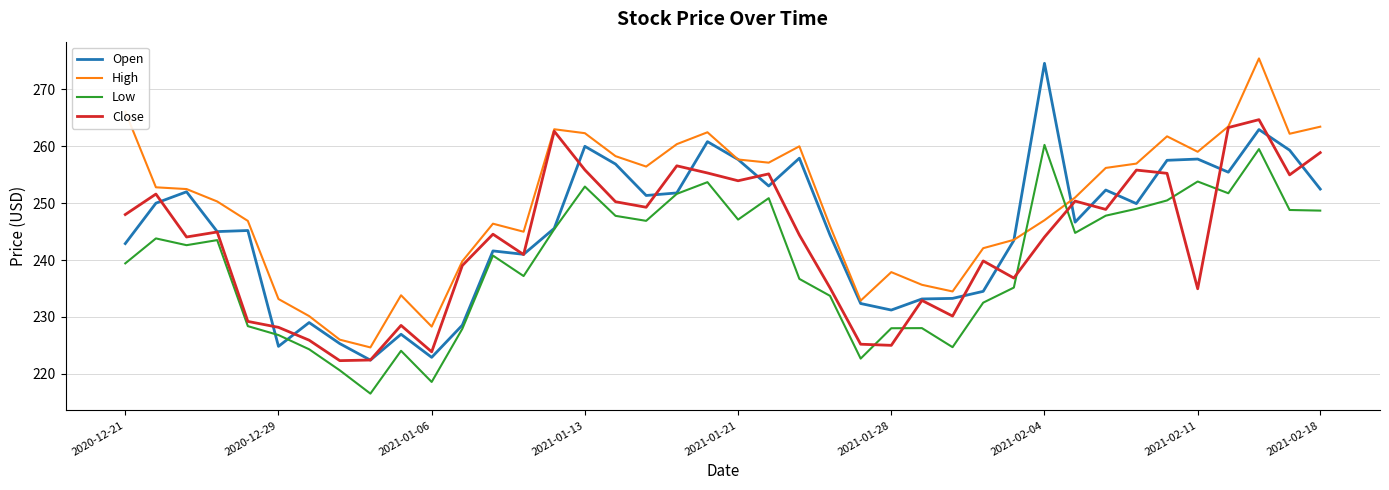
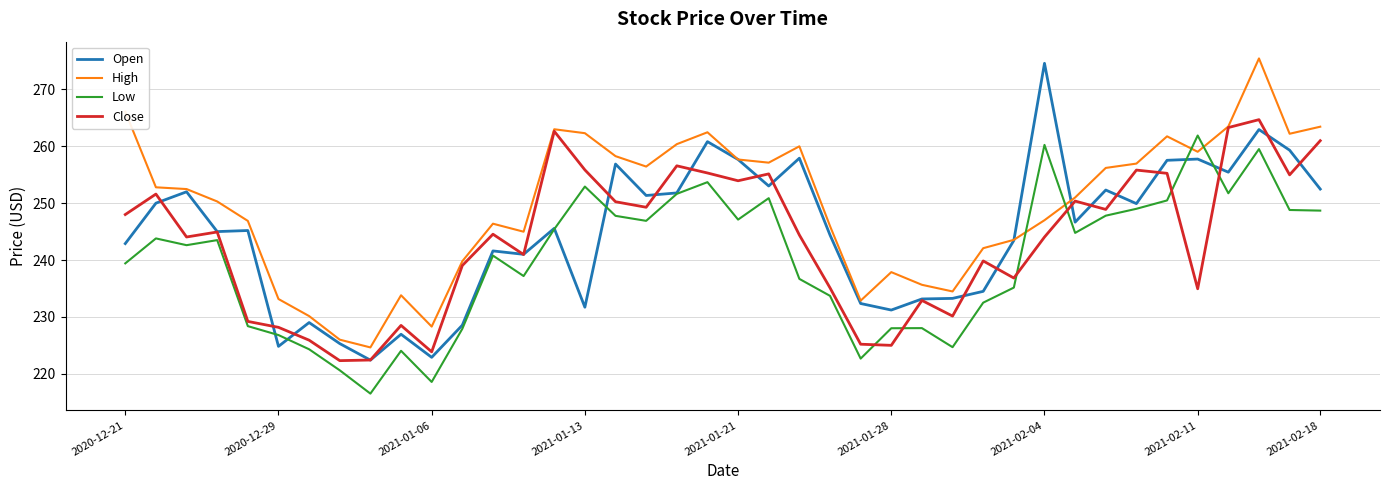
  {
    "Open": {
      "2020-12-21": 243,
      "2020-12-29": 225,
      "2021-01-06": 223,
-     "2021-01-13": 260,
+     "2021-01-13": 232,
      "2021-01-28": 231,
      "2021-02-04": 275,
      "2021-02-11": 258,
      "2021-02-18": 252
    },
    "High": {
      "2020-12-29": 233,
      "2021-01-06": 228,
      "2021-01-13": 262,
      "2021-01-28": 238,
      "2021-02-04": 247,
      "2021-02-11": 259,
      "2021-02-18": 263
    },
    "Low": {
      "2020-12-21": 239,
      "2020-12-29": 227,
      "2021-01-06": 219,
      "2021-01-13": 253,
      "2021-01-21": 247,
      "2021-01-28": 228,
      "2021-02-04": 260,
-     "2021-02-11": 254,
+     "2021-02-11": 262,
      "2021-02-18": 249
    },
    "Close": {
      "2020-12-21": 248,
      "2020-12-29": 228,
      "2021-01-06": 224,
      "2021-01-13": 256,
      "2021-01-21": 254,
      "2021-01-28": 225,
      "2021-02-04": 244,
      "2021-02-11": 235,
-     "2021-02-18": 259
+     "2021-02-18": 261
    }
  }
